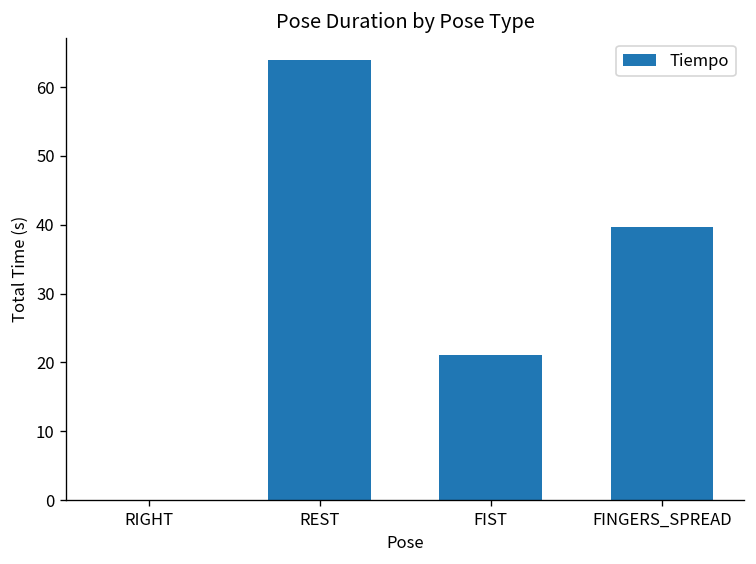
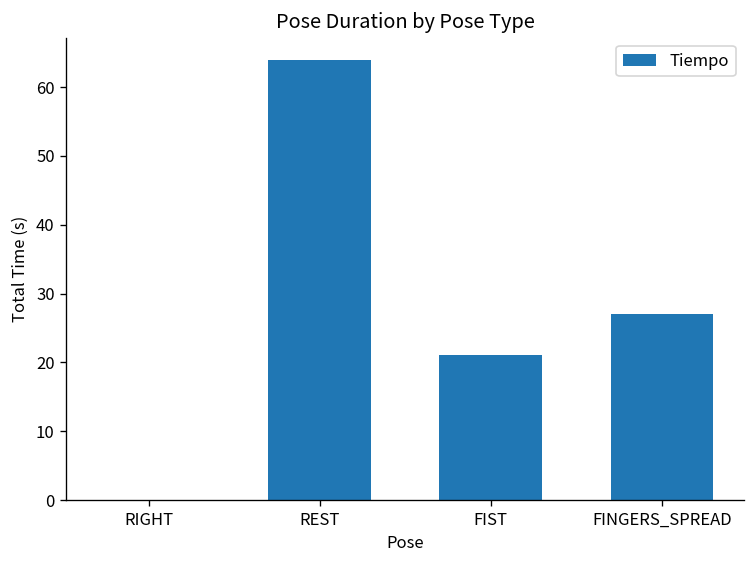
  {
    "REST": 64,
    "FIST": 21,
-   "FINGERS_SPREAD": 40
+   "FINGERS_SPREAD": 27
  }
